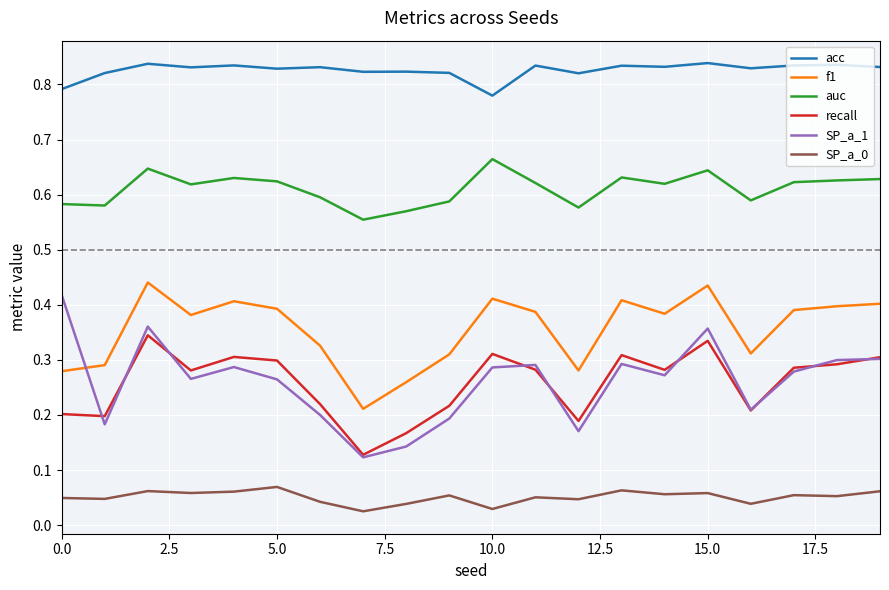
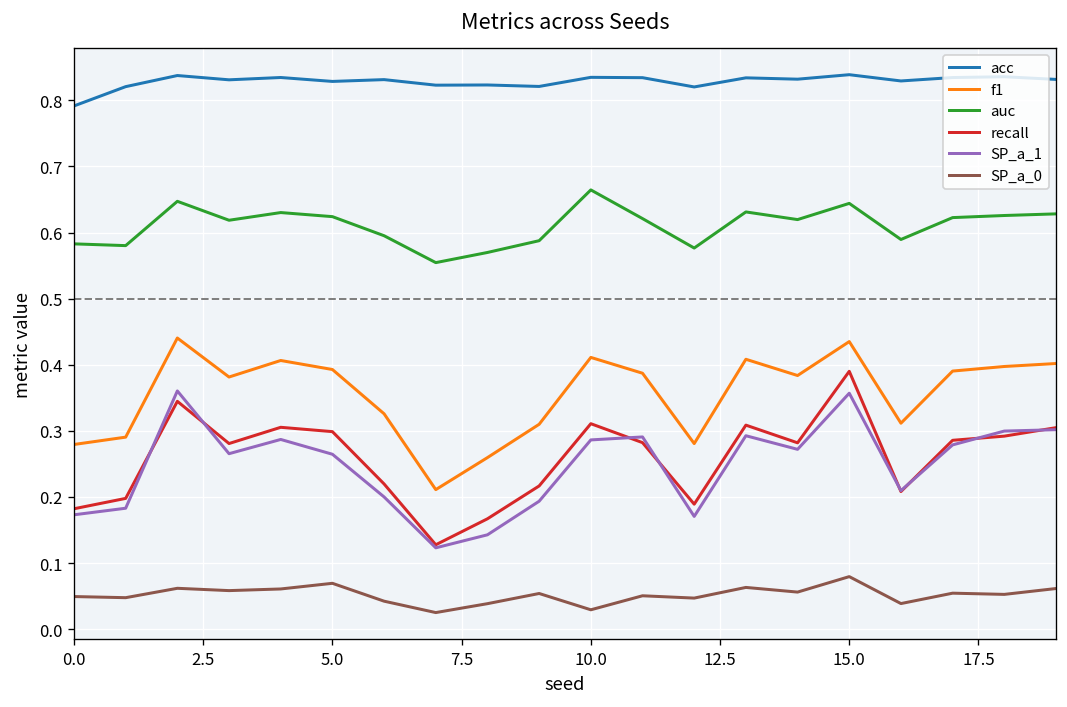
  {
    "acc": {
      "0.0": 0.79,
      "5.0": 0.83,
-     "10.0": 0.78,
+     "10.0": 0.83,
      "15.0": 0.84
    },
    "f1": {
      "0.0": 0.28,
      "5.0": 0.39,
      "10.0": 0.41,
      "15.0": 0.44
    },
    "auc": {
      "0.0": 0.58,
      "5.0": 0.62,
      "10.0": 0.66,
      "15.0": 0.64
    },
    "recall": {
-     "0.0": 0.20,
+     "0.0": 0.18,
      "5.0": 0.30,
      "10.0": 0.31,
-     "15.0": 0.33
+     "15.0": 0.39
    },
    "SP_a_1": {
-     "0.0": 0.42,
+     "0.0": 0.17,
      "5.0": 0.26,
      "10.0": 0.29,
      "15.0": 0.36
    },
    "SP_a_0": {
      "0.0": 0.05,
      "5.0": 0.07,
      "10.0": 0.03,
-     "15.0": 0.06
+     "15.0": 0.08
    }
  }
